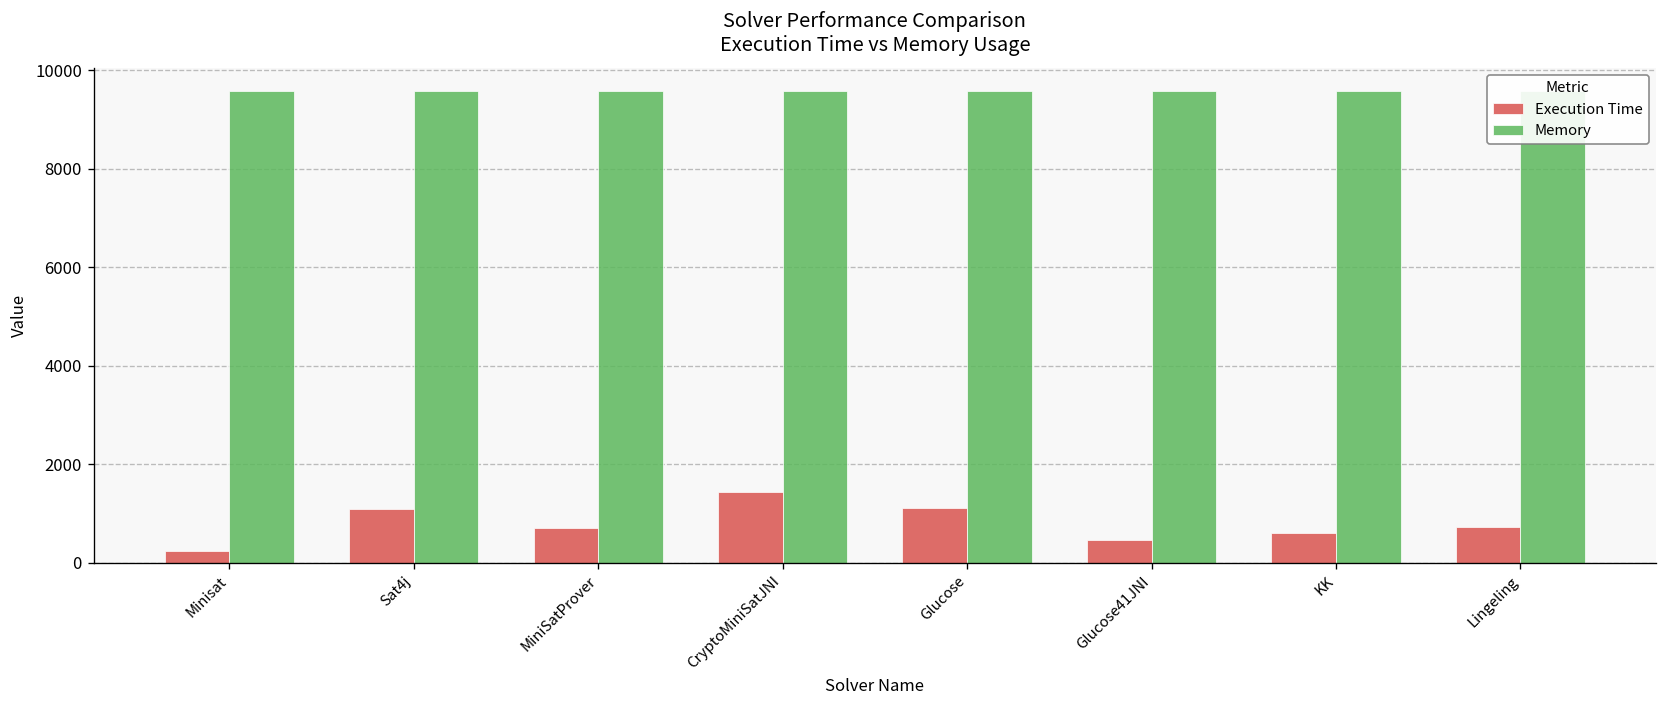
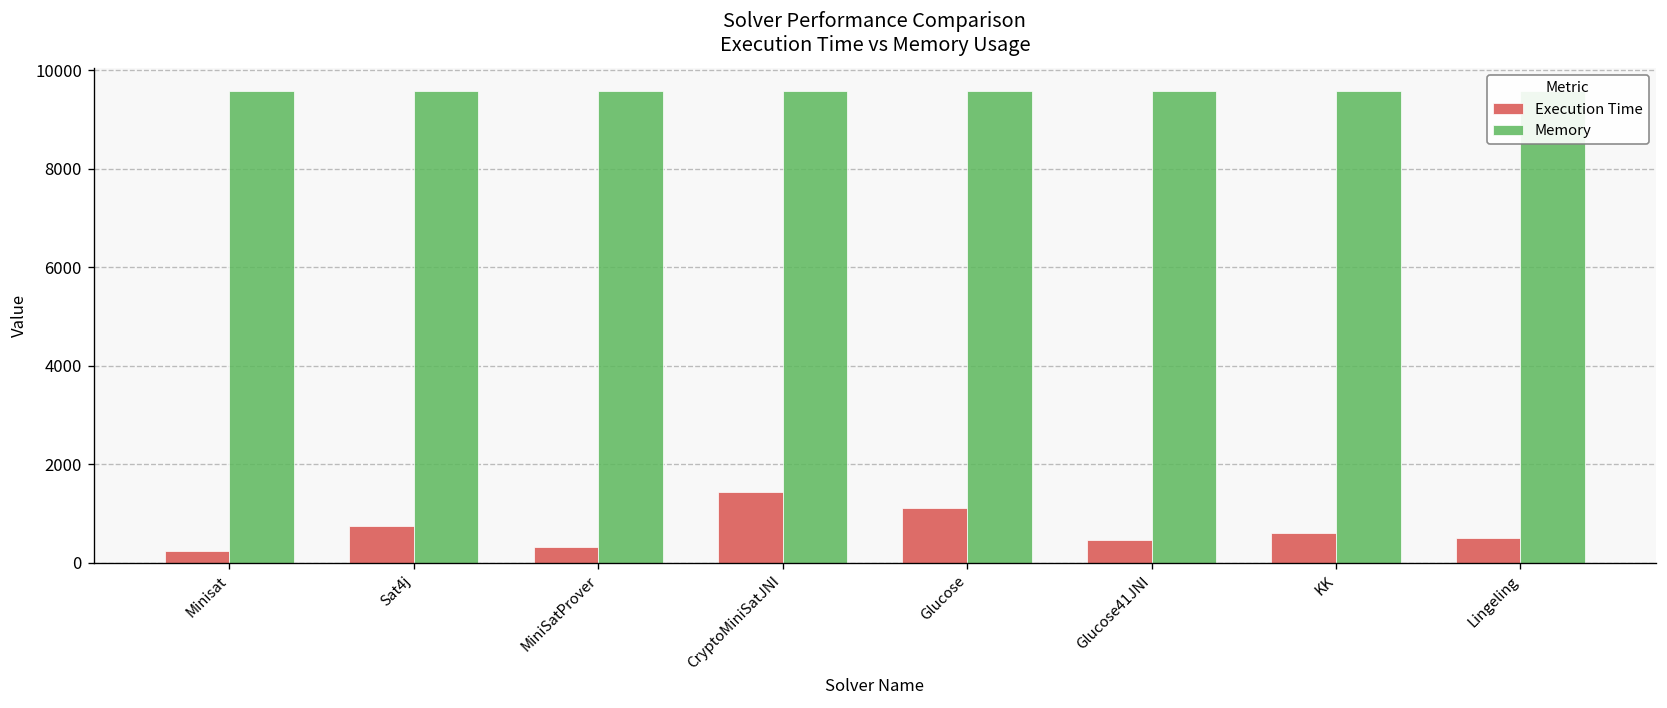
  {
    "Execution Time": {
      "Minisat": 200,
-     "Sat4j": 1100,
-     "MiniSatProver": 700,
+     "Sat4j": 700,
+     "MiniSatProver": 300,
      "CryptoMiniSatJNI": 1400,
      "Glucose": 1100,
      "Glucose41JNI": 500,
      "KK": 600,
-     "Lingeling": 700
+     "Lingeling": 500
    },
    "Memory": {
      "Minisat": 9600,
      "Sat4j": 9600,
      "MiniSatProver": 9600,
      "CryptoMiniSatJNI": 9600,
      "Glucose": 9600,
      "Glucose41JNI": 9600,
      "KK": 9600
    }
  }
